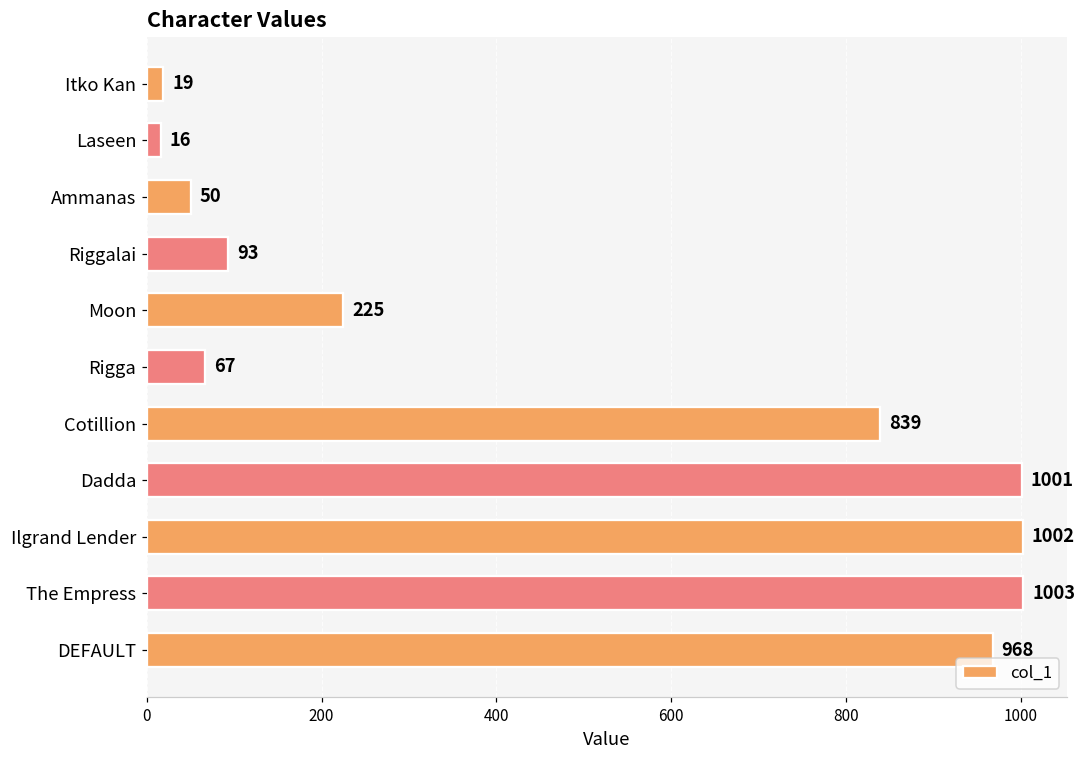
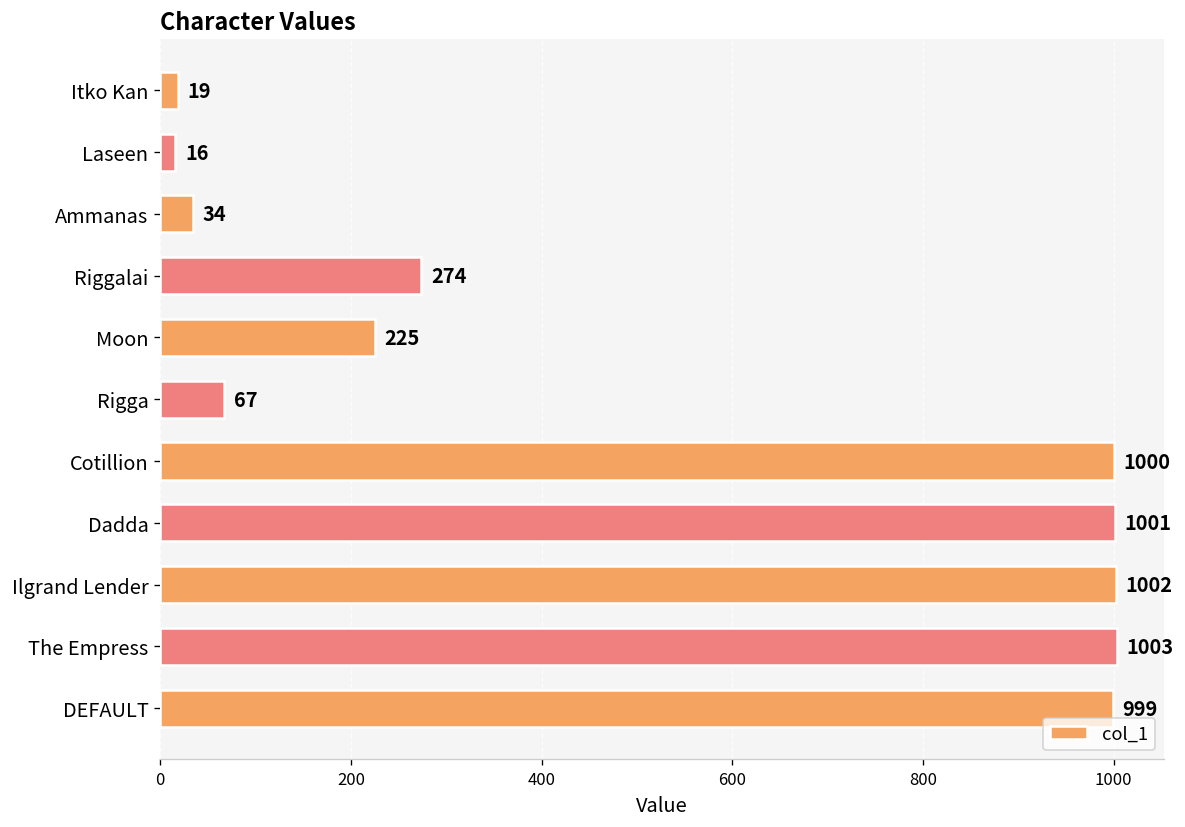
  {
    "Itko Kan": 19,
    "Laseen": 16,
-   "Ammanas": 50,
-   "Riggalai": 93,
+   "Ammanas": 34,
+   "Riggalai": 274,
    "Moon": 225,
    "Rigga": 67,
-   "Cotillion": 839,
+   "Cotillion": 1000,
    "Dadda": 1001,
    "Ilgrand Lender": 1002,
    "The Empress": 1003,
-   "DEFAULT": 970
+   "DEFAULT": 1000
  }
